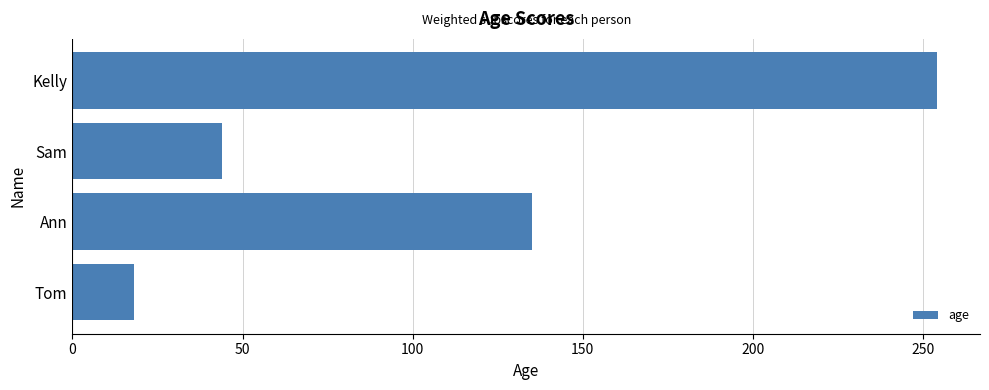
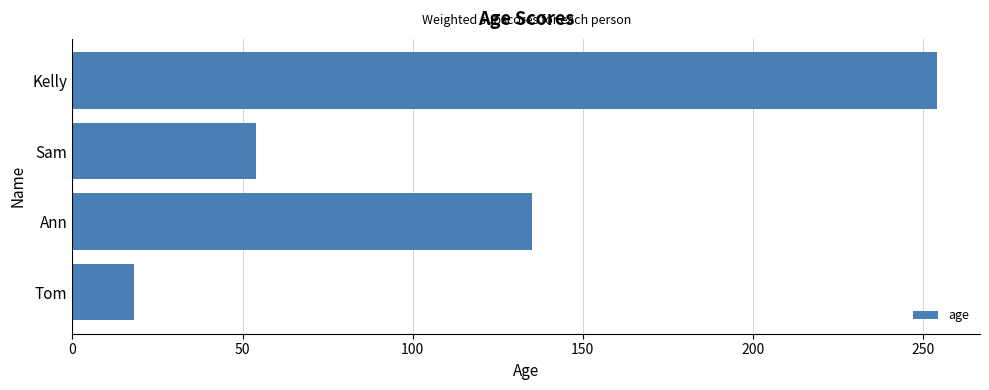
  {
    "Kelly": 254,
-   "Sam": 44,
+   "Sam": 54,
    "Ann": 135,
    "Tom": 18
  }
